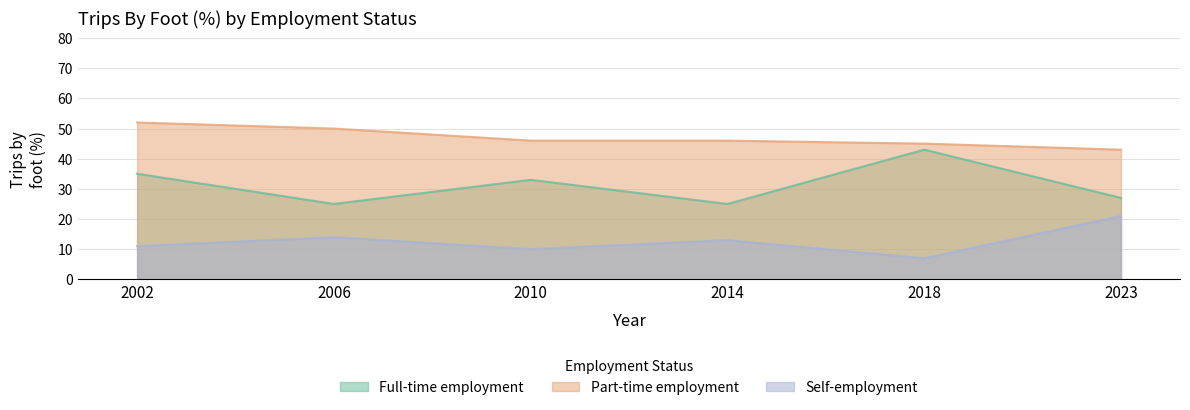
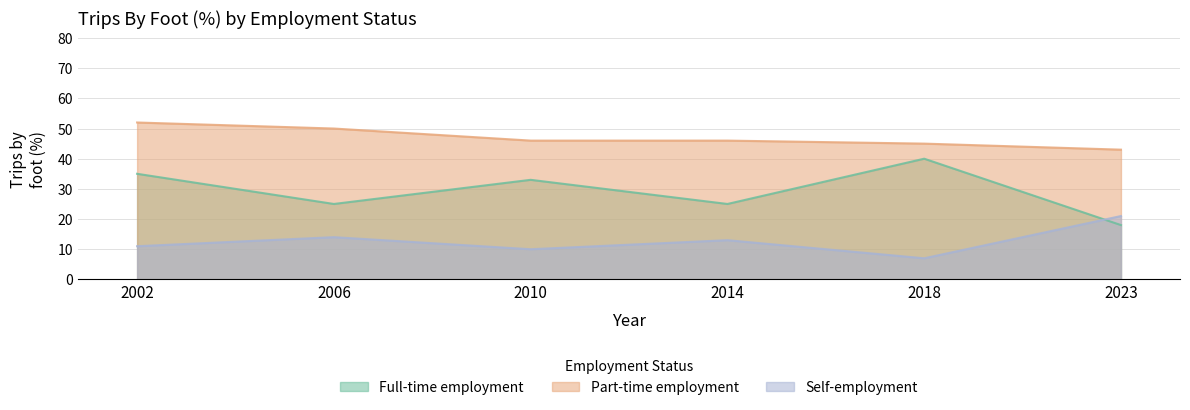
  {
    "Full-time employment": {
      "2002": 35,
      "2006": 25,
      "2010": 33,
      "2014": 25,
-     "2018": 43,
-     "2023": 27
+     "2018": 40,
+     "2023": 18
    },
    "Part-time employment": {
      "2002": 52,
      "2006": 50,
      "2010": 46,
      "2014": 46,
      "2018": 45,
      "2023": 43
    },
    "Self-employment": {
      "2002": 11,
      "2006": 14,
      "2010": 10,
      "2014": 13,
      "2018": 7,
      "2023": 21
    }
  }
